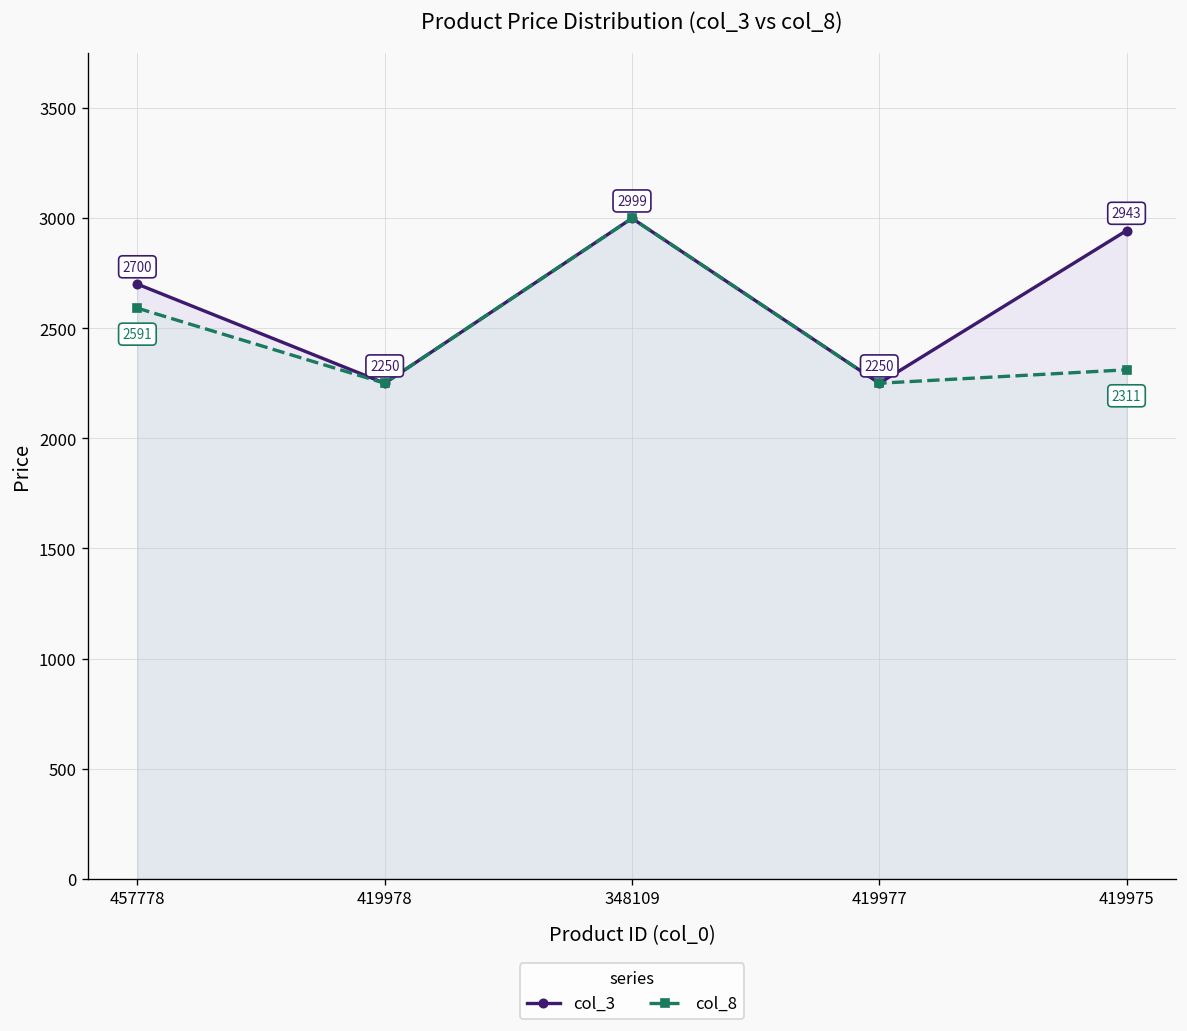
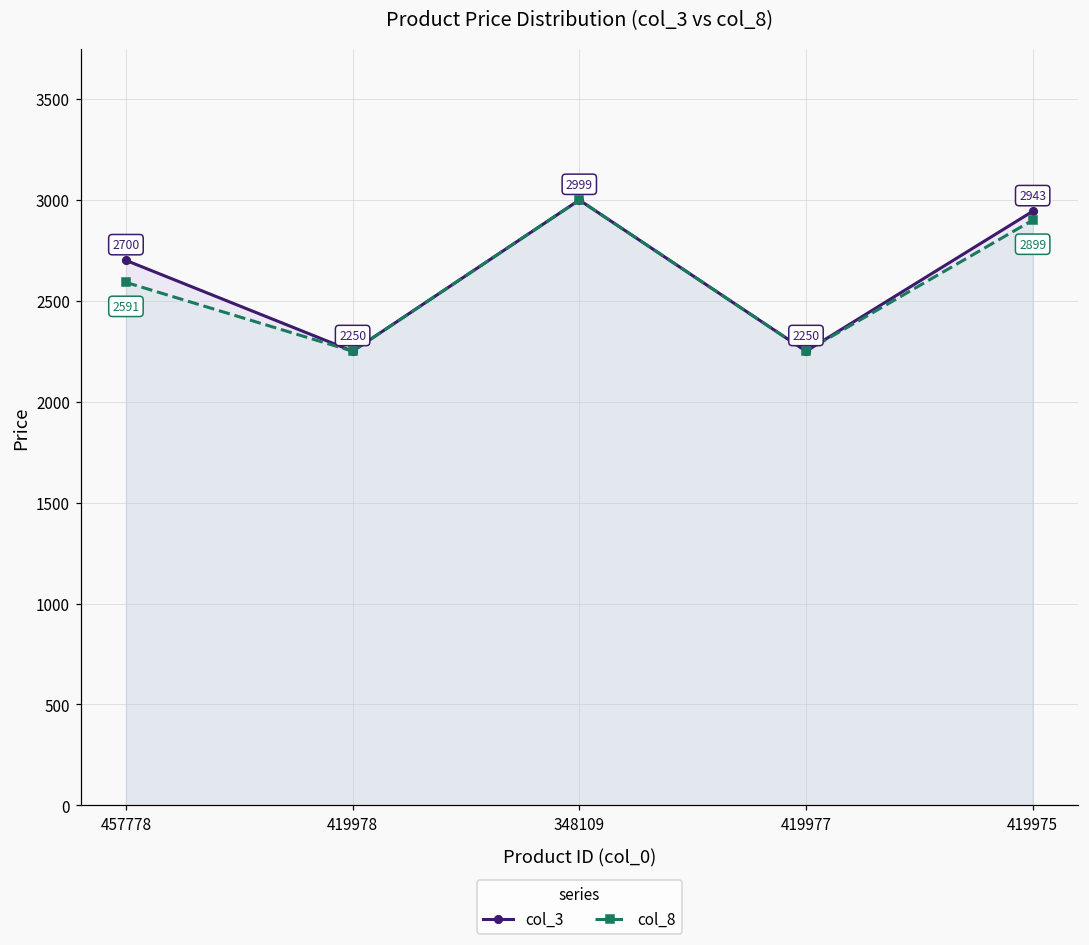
  {
    "col_8": {
-     "419975": 2311
+     "419975": 2899
    }
  }
